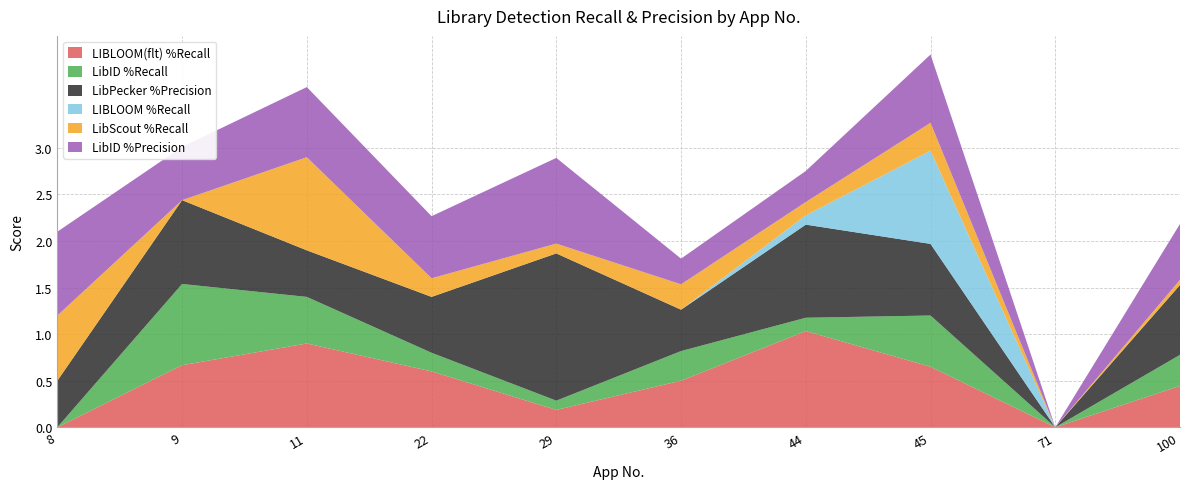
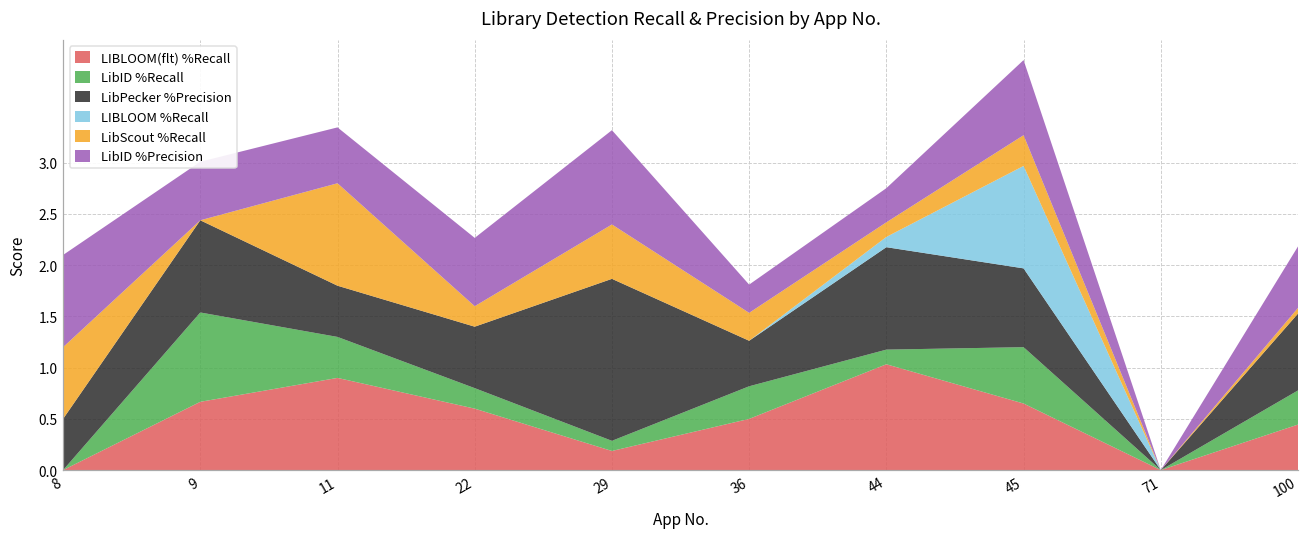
  {
    "LIBLOOM(flt) %Recall": {
      "9": 0.7,
      "11": 0.9,
      "22": 0.6,
      "29": 0.2,
      "36": 0.5,
      "44": 1.0,
      "45": 0.7,
      "100": 0.4
    },
    "LibID %Recall": {
      "9": 0.9,
-     "11": 0.5,
+     "11": 0.4,
      "22": 0.2,
      "29": 0.1,
      "36": 0.3,
      "44": 0.1,
      "45": 0.6,
      "100": 0.3
    },
    "LibPecker %Precision": {
      "44": 1.0,
      "45": 0.8
    },
    "LIBLOOM %Recall": {
      "44": 0.1,
      "45": 1.0
    },
    "LibScout %Recall": {
      "8": 0.7,
      "11": 1.0,
      "22": 0.2,
-     "29": 0.1,
+     "29": 0.5,
      "36": 0.3,
      "44": 0.1,
      "45": 0.3,
      "100": 0.1
    },
    "LibID %Precision": {
      "8": 0.9,
-     "11": 0.8,
+     "11": 0.5,
      "22": 0.7,
      "29": 0.9,
      "36": 0.3,
      "44": 0.3,
      "45": 0.7,
      "100": 0.6
    }
  }
